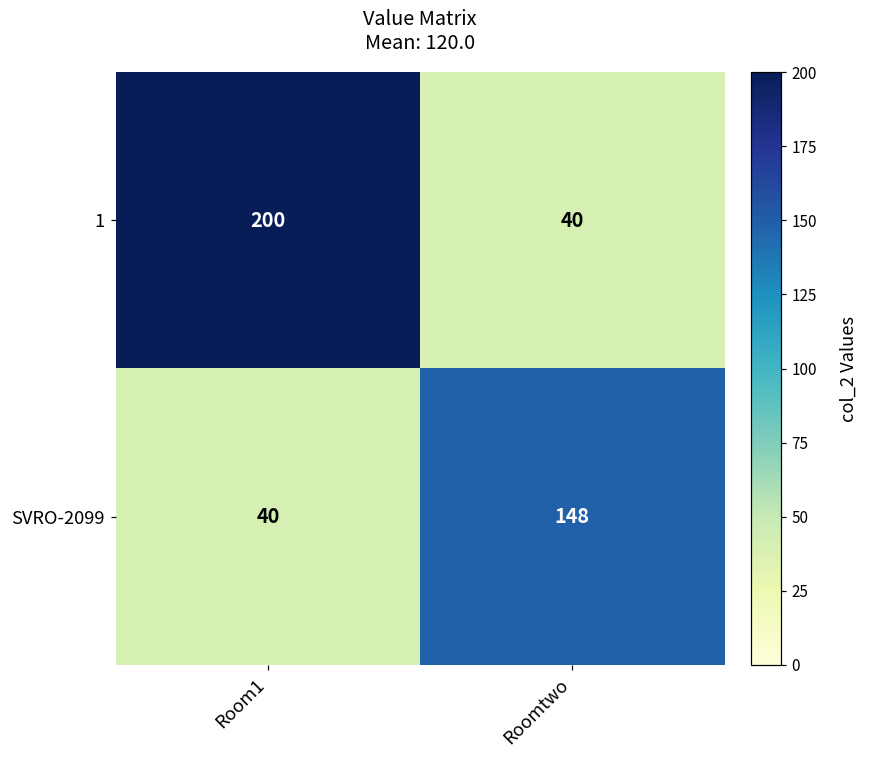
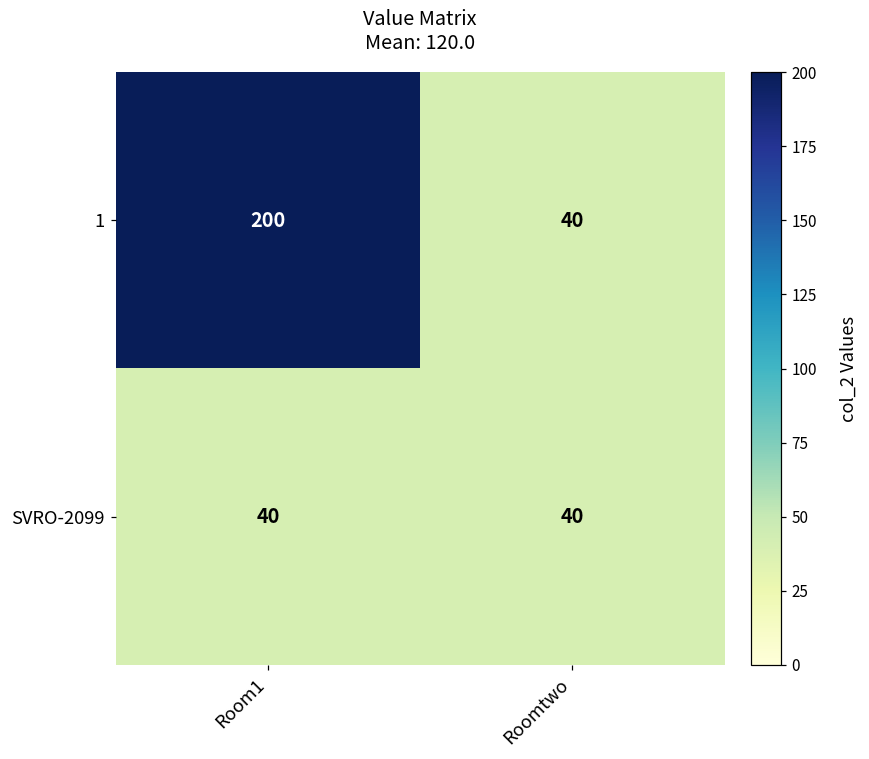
  {
    "1": {
      "Room1": 200,
      "Roomtwo": 40
    },
    "SVRO-2099": {
      "Room1": 40,
-     "Roomtwo": 148
+     "Roomtwo": 40
    }
  }
